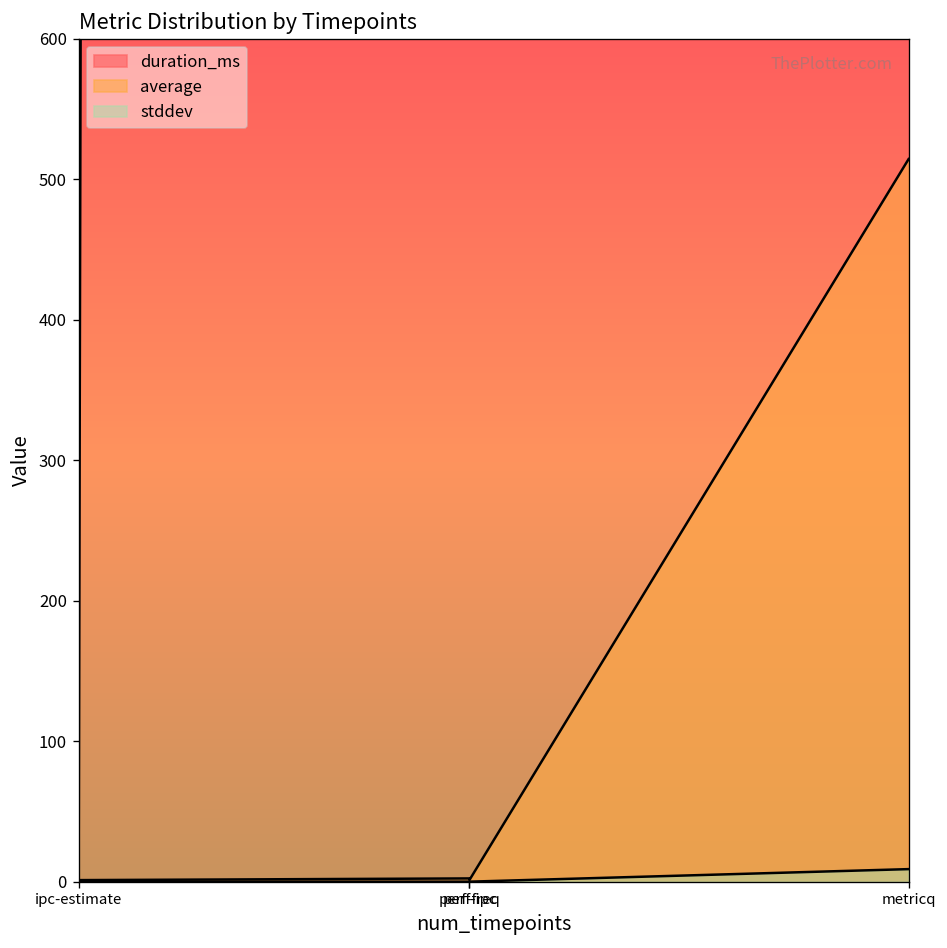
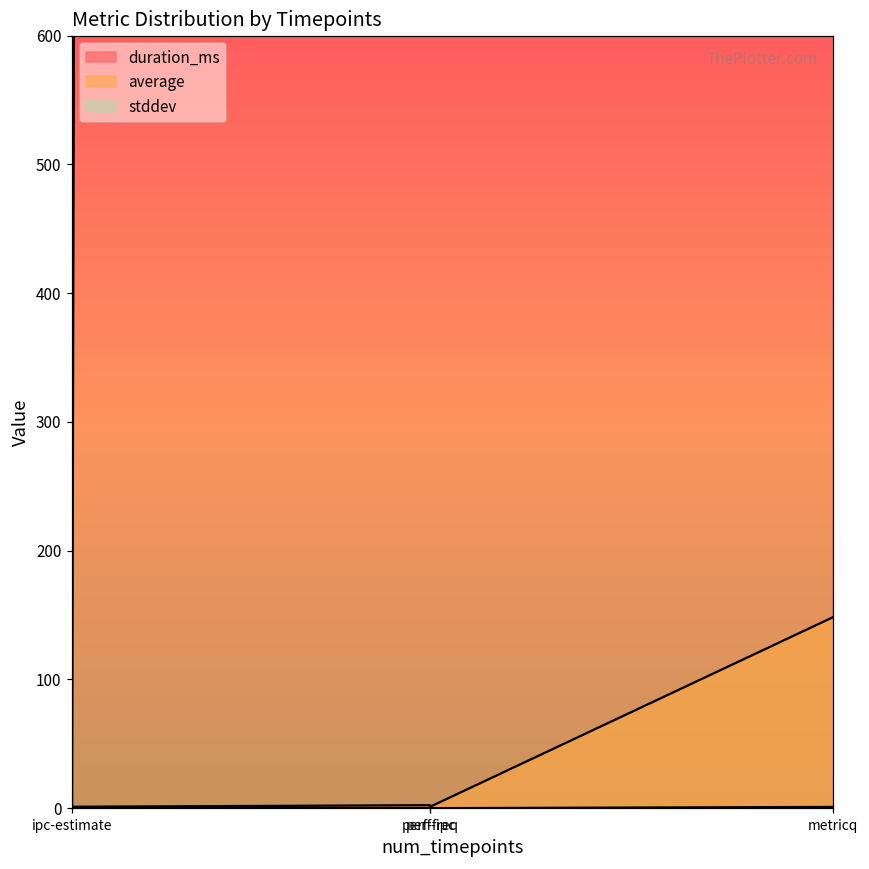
  {
    "average": {
-     "metricq": 514
+     "metricq": 148
    },
    "stddev": {
-     "metricq": 9
+     "metricq": 1
    }
  }
